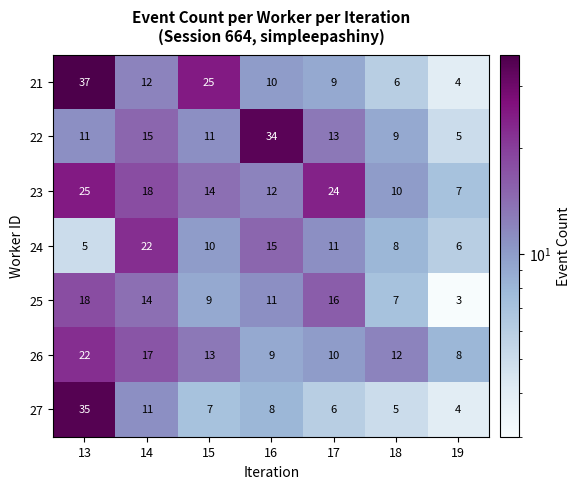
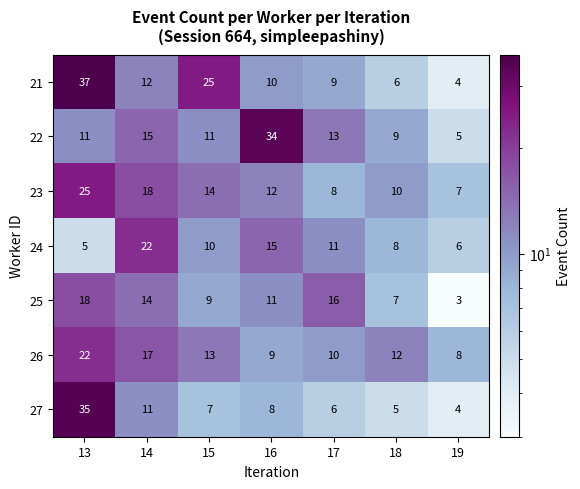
  {
    "21": {
      "13": 37,
      "14": 12,
      "15": 25,
      "16": 10,
      "17": 9,
      "18": 6,
      "19": 4
    },
    "22": {
      "13": 11,
      "14": 15,
      "15": 11,
      "16": 34,
      "17": 13,
      "18": 9,
      "19": 5
    },
    "23": {
      "13": 25,
      "14": 18,
      "15": 14,
      "16": 12,
-     "17": 24,
+     "17": 8,
      "18": 10,
      "19": 7
    },
    "24": {
      "13": 5,
      "14": 22,
      "15": 10,
      "16": 15,
      "17": 11,
      "18": 8,
      "19": 6
    },
    "25": {
      "13": 18,
      "14": 14,
      "15": 9,
      "16": 11,
      "17": 16,
      "18": 7,
      "19": 3
    },
    "26": {
      "13": 22,
      "14": 17,
      "15": 13,
      "16": 9,
      "17": 10,
      "18": 12,
      "19": 8
    },
    "27": {
      "13": 35,
      "14": 11,
      "15": 7,
      "16": 8,
      "17": 6,
      "18": 5,
      "19": 4
    }
  }
